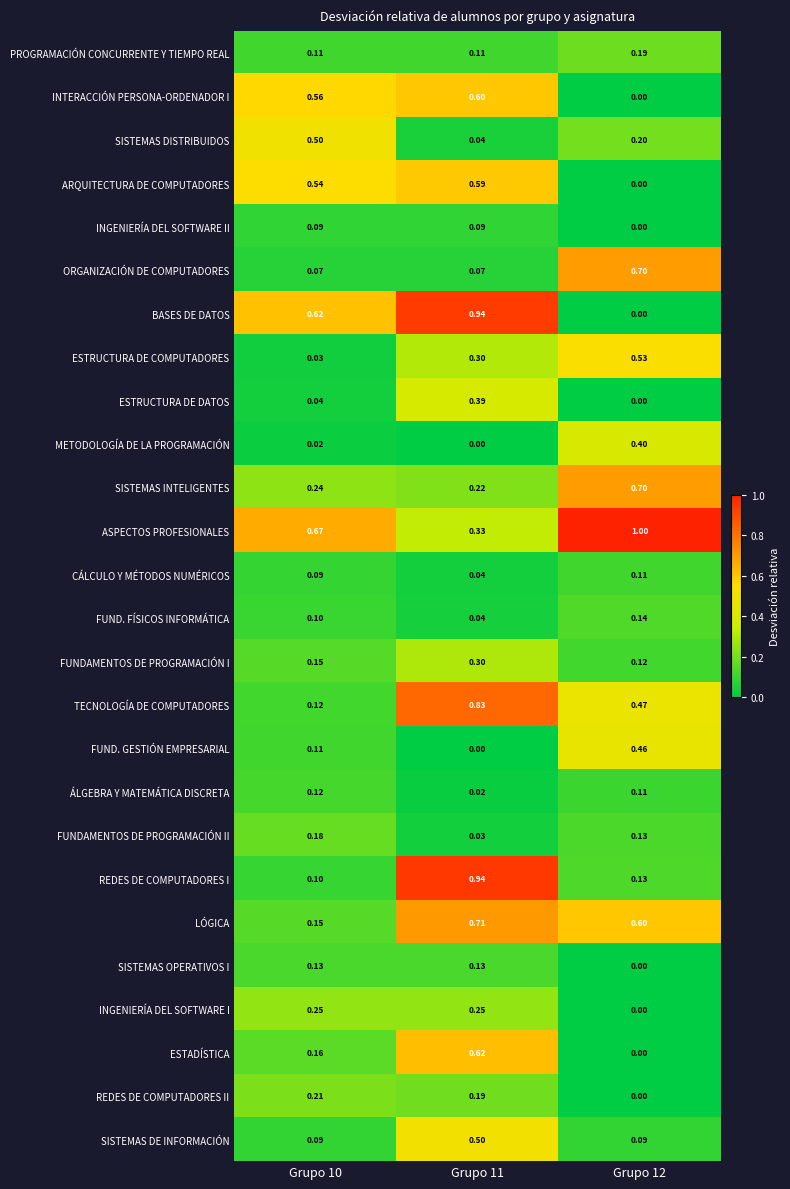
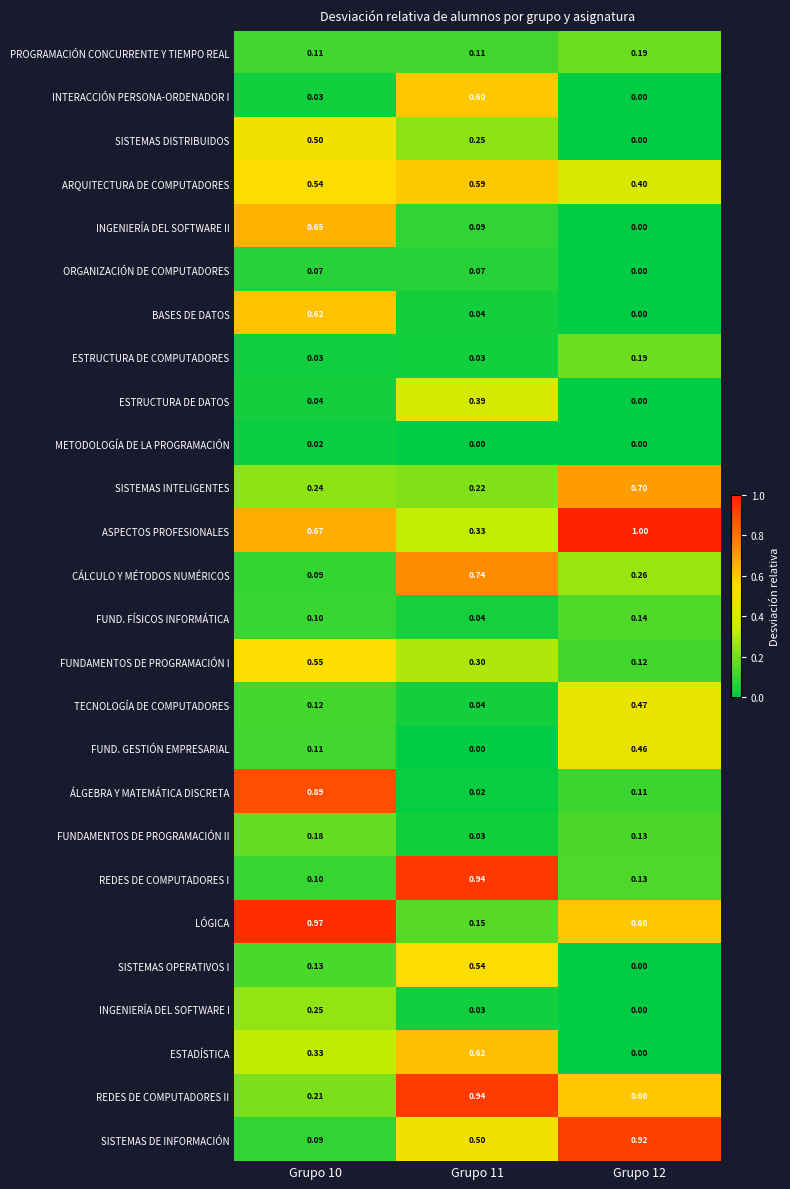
  {
    "PROGRAMACIÓN CONCURRENTE Y TIEMPO REAL": {
      "Grupo 10": 0.11,
      "Grupo 11": 0.11,
      "Grupo 12": 0.19
    },
    "INTERACCIÓN PERSONA-ORDENADOR I": {
-     "Grupo 10": 0.56,
+     "Grupo 10": 0.03,
      "Grupo 11": 0.60,
      "Grupo 12": 0.00
    },
    "SISTEMAS DISTRIBUIDOS": {
      "Grupo 10": 0.50,
-     "Grupo 11": 0.04,
-     "Grupo 12": 0.20
+     "Grupo 11": 0.25,
+     "Grupo 12": 0.00
    },
    "ARQUITECTURA DE COMPUTADORES": {
      "Grupo 10": 0.54,
      "Grupo 11": 0.59,
-     "Grupo 12": 0.00
+     "Grupo 12": 0.40
    },
    "INGENIERÍA DEL SOFTWARE II": {
-     "Grupo 10": 0.09,
+     "Grupo 10": 0.65,
      "Grupo 11": 0.09,
      "Grupo 12": 0.00
    },
    "ORGANIZACIÓN DE COMPUTADORES": {
      "Grupo 10": 0.07,
      "Grupo 11": 0.07,
-     "Grupo 12": 0.70
+     "Grupo 12": 0.00
    },
    "BASES DE DATOS": {
      "Grupo 10": 0.62,
-     "Grupo 11": 0.94,
+     "Grupo 11": 0.04,
      "Grupo 12": 0.00
    },
    "ESTRUCTURA DE COMPUTADORES": {
      "Grupo 10": 0.03,
-     "Grupo 11": 0.30,
-     "Grupo 12": 0.53
+     "Grupo 11": 0.03,
+     "Grupo 12": 0.19
    },
    "ESTRUCTURA DE DATOS": {
      "Grupo 10": 0.04,
      "Grupo 11": 0.39,
      "Grupo 12": 0.00
    },
    "METODOLOGÍA DE LA PROGRAMACIÓN": {
      "Grupo 10": 0.02,
      "Grupo 11": 0.00,
-     "Grupo 12": 0.40
+     "Grupo 12": 0.00
    },
    "SISTEMAS INTELIGENTES": {
      "Grupo 10": 0.24,
      "Grupo 11": 0.22,
      "Grupo 12": 0.70
    },
    "ASPECTOS PROFESIONALES": {
      "Grupo 10": 0.67,
      "Grupo 11": 0.33,
      "Grupo 12": 1.00
    },
    "CÁLCULO Y MÉTODOS NUMÉRICOS": {
      "Grupo 10": 0.09,
-     "Grupo 11": 0.04,
-     "Grupo 12": 0.11
+     "Grupo 11": 0.74,
+     "Grupo 12": 0.26
    },
    "FUND. FÍSICOS INFORMÁTICA": {
      "Grupo 10": 0.10,
      "Grupo 11": 0.04,
      "Grupo 12": 0.14
    },
    "FUNDAMENTOS DE PROGRAMACIÓN I": {
-     "Grupo 10": 0.15,
+     "Grupo 10": 0.55,
      "Grupo 11": 0.30,
      "Grupo 12": 0.12
    },
    "TECNOLOGÍA DE COMPUTADORES": {
      "Grupo 10": 0.12,
-     "Grupo 11": 0.83,
+     "Grupo 11": 0.04,
      "Grupo 12": 0.47
    },
    "FUND. GESTIÓN EMPRESARIAL": {
      "Grupo 10": 0.11,
      "Grupo 11": 0.00,
      "Grupo 12": 0.46
    },
    "ÁLGEBRA Y MATEMÁTICA DISCRETA": {
-     "Grupo 10": 0.12,
+     "Grupo 10": 0.89,
      "Grupo 11": 0.02,
      "Grupo 12": 0.11
    },
    "FUNDAMENTOS DE PROGRAMACIÓN II": {
      "Grupo 10": 0.18,
      "Grupo 11": 0.03,
      "Grupo 12": 0.13
    },
    "REDES DE COMPUTADORES I": {
      "Grupo 10": 0.10,
      "Grupo 11": 0.94,
      "Grupo 12": 0.13
    },
    "LÓGICA": {
-     "Grupo 10": 0.15,
-     "Grupo 11": 0.71,
+     "Grupo 10": 0.97,
+     "Grupo 11": 0.15,
      "Grupo 12": 0.60
    },
    "SISTEMAS OPERATIVOS I": {
      "Grupo 10": 0.13,
-     "Grupo 11": 0.13,
+     "Grupo 11": 0.54,
      "Grupo 12": 0.00
    },
    "INGENIERÍA DEL SOFTWARE I": {
      "Grupo 10": 0.25,
-     "Grupo 11": 0.25,
+     "Grupo 11": 0.03,
      "Grupo 12": 0.00
    },
    "ESTADÍSTICA": {
-     "Grupo 10": 0.16,
+     "Grupo 10": 0.33,
      "Grupo 11": 0.62,
      "Grupo 12": 0.00
    },
    "REDES DE COMPUTADORES II": {
      "Grupo 10": 0.21,
-     "Grupo 11": 0.19,
-     "Grupo 12": 0.00
+     "Grupo 11": 0.94,
+     "Grupo 12": 0.60
    },
    "SISTEMAS DE INFORMACIÓN": {
      "Grupo 10": 0.09,
      "Grupo 11": 0.50,
-     "Grupo 12": 0.09
+     "Grupo 12": 0.92
    }
  }
